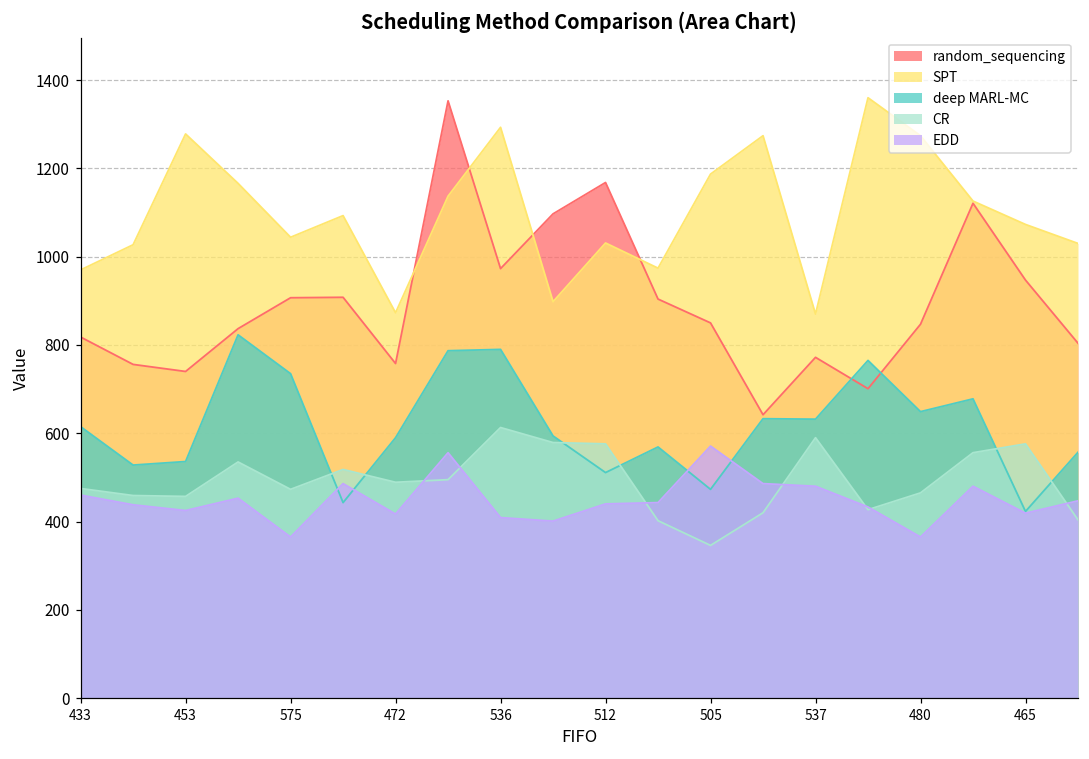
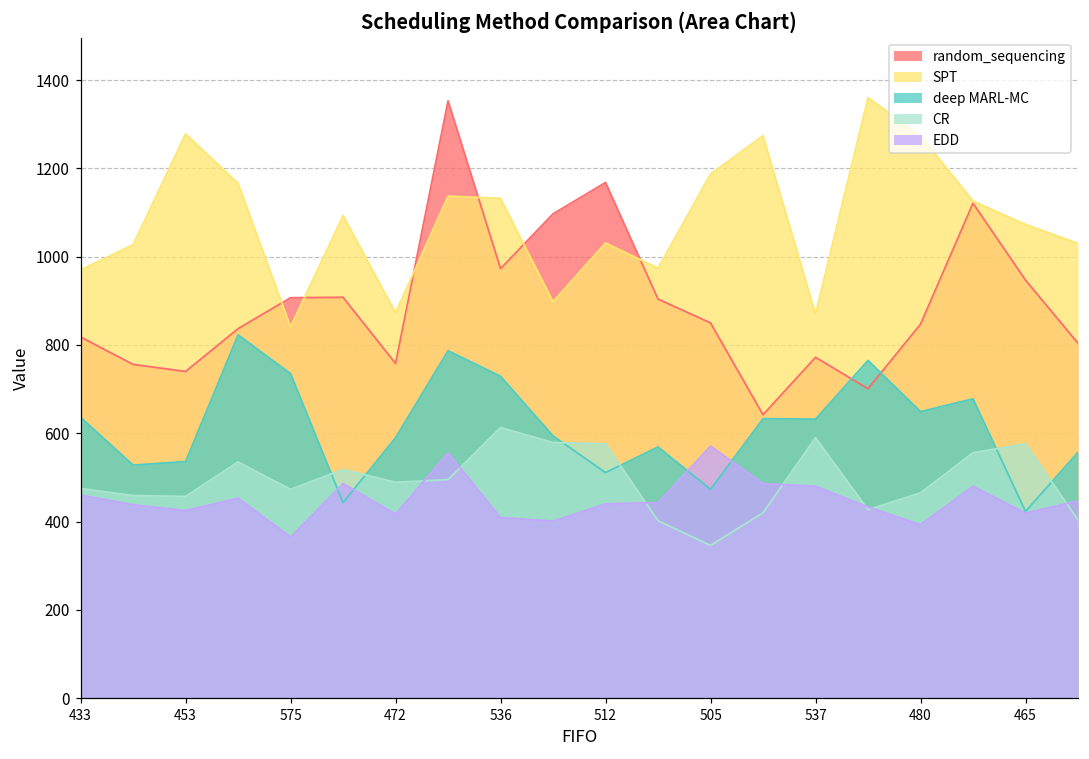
  {
    "random_sequencing": {
      "433": 820,
      "453": 740,
      "575": 910,
      "472": 760,
      "536": 970,
      "512": 1170,
      "505": 850,
      "537": 770,
      "480": 850,
      "465": 950
    },
    "SPT": {
      "433": 970,
      "453": 1280,
-     "575": 1040,
+     "575": 840,
      "472": 870,
-     "536": 1290,
+     "536": 1130,
      "512": 1030,
      "505": 1190,
      "537": 870,
      "465": 1070
    },
    "deep MARL-MC": {
-     "433": 620,
+     "433": 640,
      "453": 540,
      "575": 740,
      "472": 590,
-     "536": 790,
+     "536": 730,
      "512": 510,
      "505": 470,
      "537": 630,
      "480": 650
    },
    "CR": {
      "433": 480,
      "453": 460,
      "575": 470,
      "472": 490,
      "536": 610,
      "512": 580,
      "505": 350,
      "537": 590,
      "480": 470,
      "465": 580
    },
    "EDD": {
      "433": 460,
      "453": 430,
      "575": 370,
      "472": 420,
      "536": 410,
      "512": 440,
      "505": 570,
      "537": 480,
-     "480": 370
+     "480": 390
    }
  }
